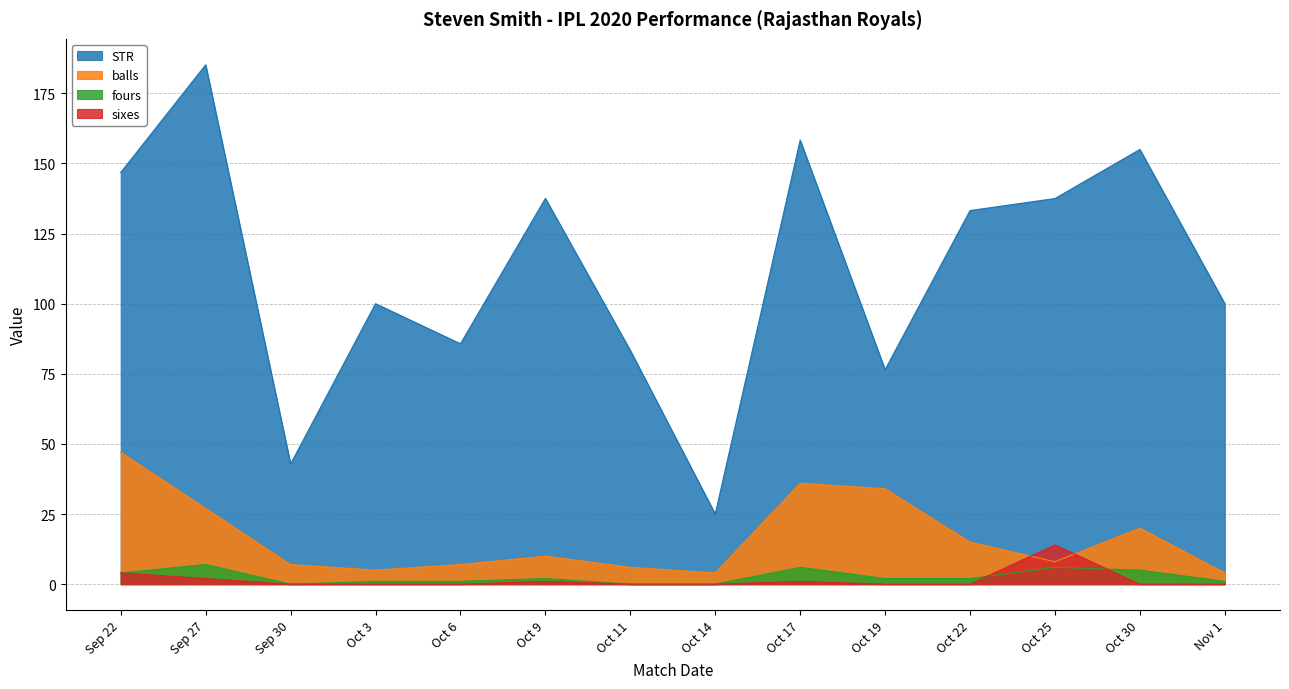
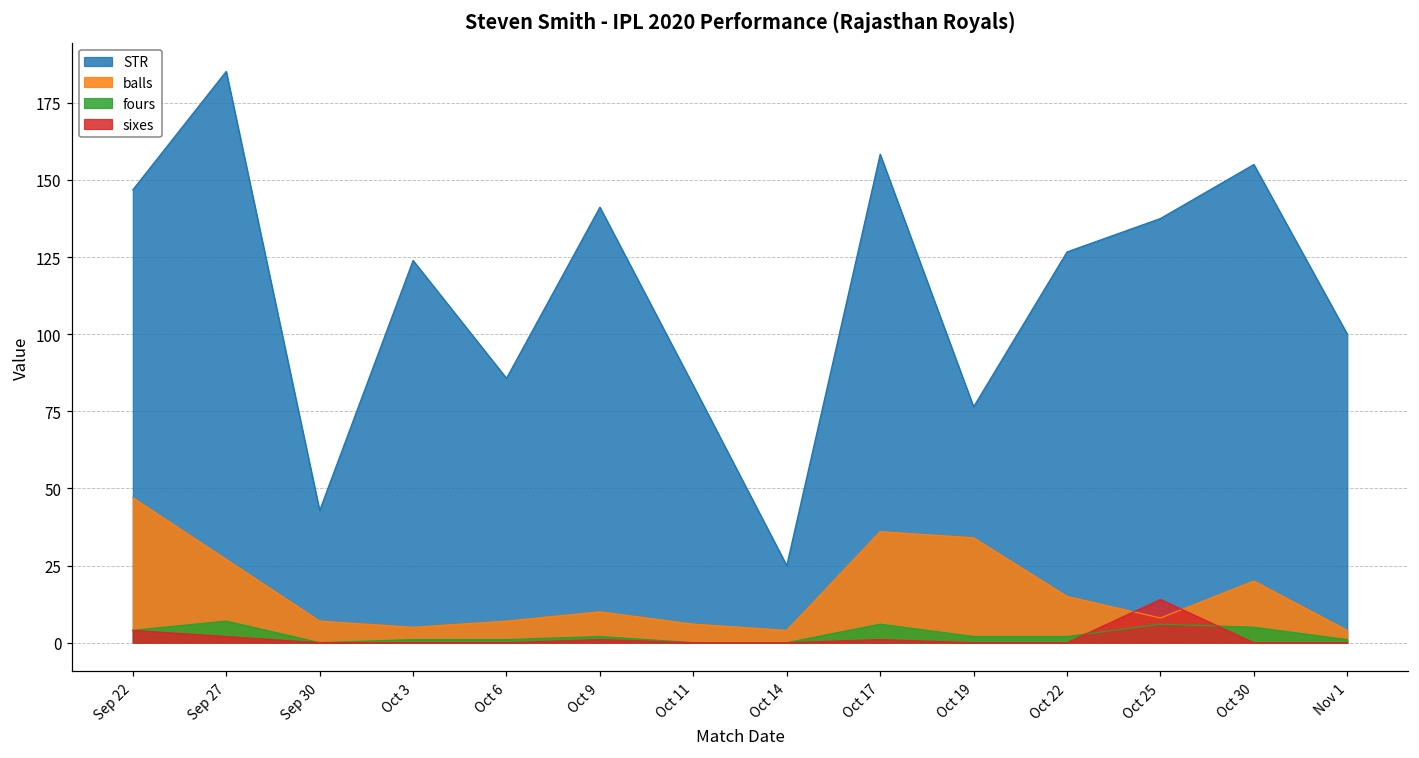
  {
    "STR": {
      "Sep 22": 147,
      "Sep 27": 185,
      "Sep 30": 43,
-     "Oct 3": 100,
+     "Oct 3": 124,
      "Oct 6": 86,
-     "Oct 9": 138,
+     "Oct 9": 141,
      "Oct 11": 83,
      "Oct 14": 25,
      "Oct 17": 158,
      "Oct 19": 76,
-     "Oct 22": 133,
+     "Oct 22": 127,
      "Oct 25": 138,
      "Oct 30": 155,
      "Nov 1": 100
    },
    "balls": {
      "Sep 22": 47,
      "Sep 27": 27,
      "Sep 30": 7,
      "Oct 3": 5,
      "Oct 6": 7,
      "Oct 9": 10,
      "Oct 11": 6,
      "Oct 14": 4,
      "Oct 17": 36,
      "Oct 19": 34,
      "Oct 22": 15,
      "Oct 25": 8,
      "Oct 30": 20,
      "Nov 1": 4
    },
    "fours": {
      "Sep 27": 7,
      "Oct 3": 1,
      "Oct 6": 1,
      "Oct 9": 2,
      "Oct 17": 6,
      "Oct 19": 2,
      "Oct 22": 2,
      "Oct 25": 6,
      "Oct 30": 5,
      "Nov 1": 1
    },
    "sixes": {
      "Sep 27": 2,
      "Oct 3": 0,
      "Oct 6": 0,
      "Oct 9": 1,
      "Oct 17": 1,
      "Oct 19": 0,
      "Oct 22": 0,
      "Oct 25": 14,
      "Oct 30": 0,
      "Nov 1": 0
    }
  }
